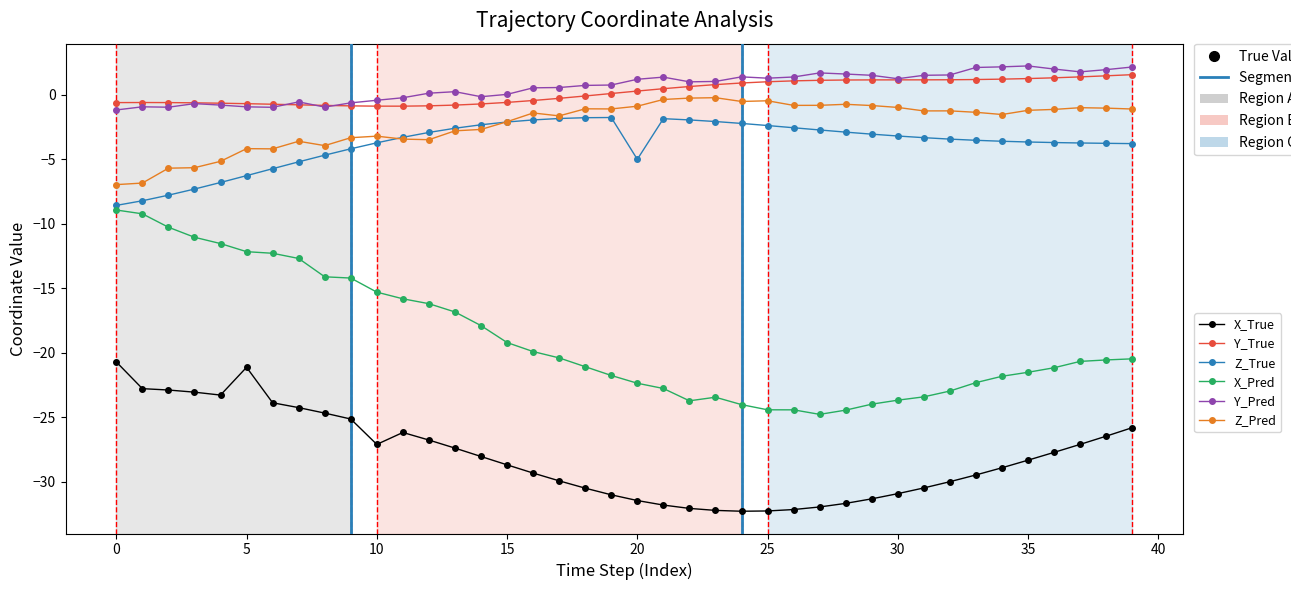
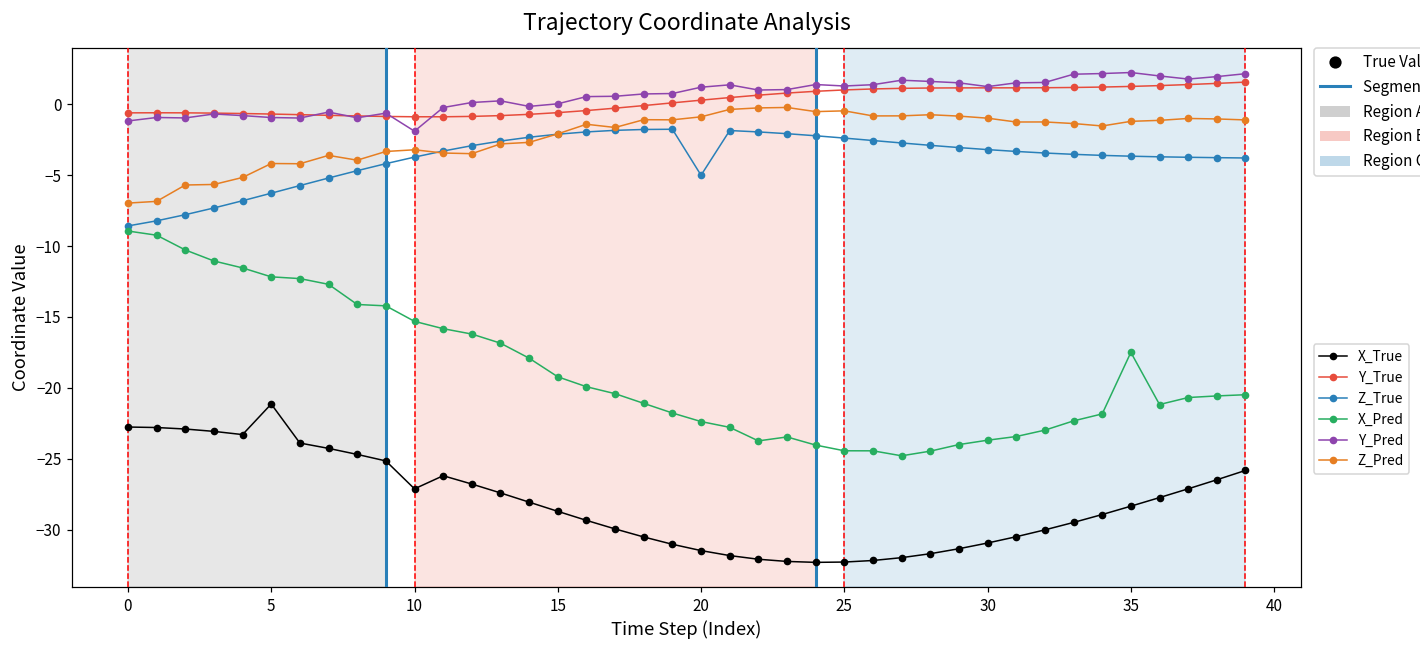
  {
    "X_True": {
-     "0": -20.7,
+     "0": -22.8,
      "5": -21.1,
      "10": -27.1,
      "15": -28.7,
      "20": -31.5,
      "25": -32.3,
      "30": -30.9,
      "35": -28.3
    },
    "Z_True": {
      "0": -8.6,
      "5": -6.3,
      "10": -3.7,
      "20": -5.0,
      "25": -2.4,
      "30": -3.2,
      "35": -3.7
    },
    "X_Pred": {
      "0": -8.9,
      "5": -12.2,
      "10": -15.3,
      "15": -19.2,
      "20": -22.4,
      "25": -24.4,
      "30": -23.7,
-     "35": -21.5
+     "35": -17.5
    },
    "Y_Pred": {
      "0": -1.2,
      "5": -0.9,
-     "10": -0.4,
+     "10": -1.9,
      "15": 0.0,
      "20": 1.2,
      "25": 1.3,
      "35": 2.2
    }
  }
